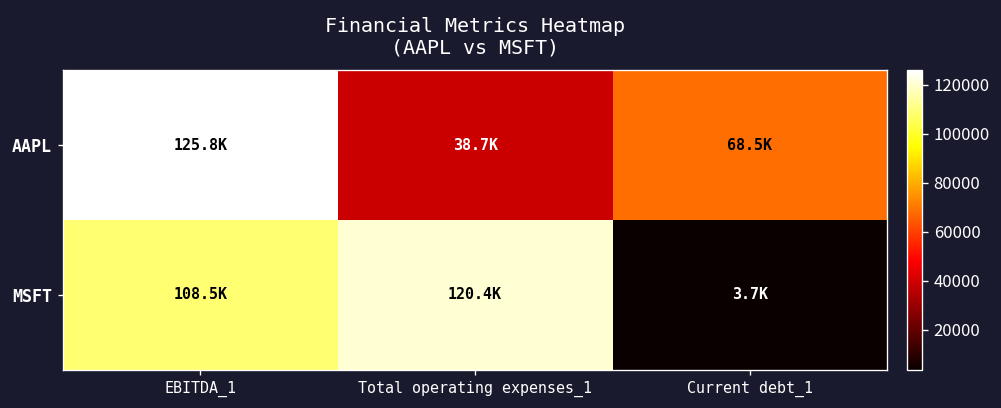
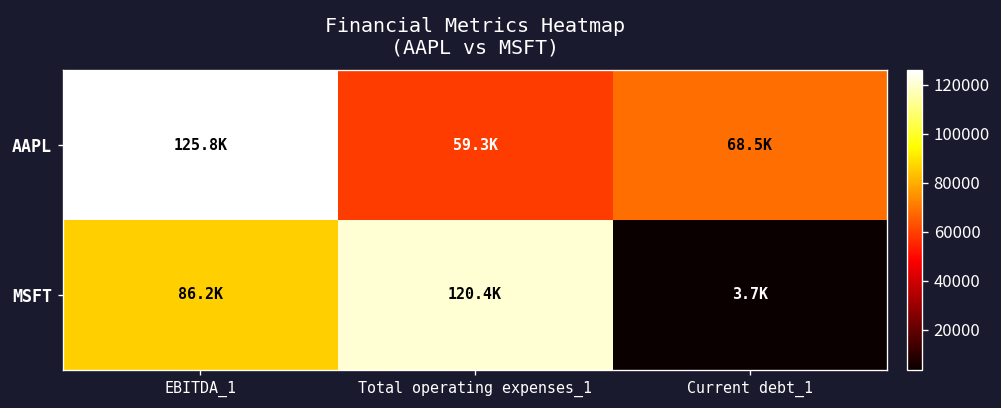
  {
    "AAPL": {
      "EBITDA_1": "125.8K",
-     "Total operating expenses_1": "38.7K",
+     "Total operating expenses_1": "59.3K",
      "Current debt_1": "68.5K"
    },
    "MSFT": {
-     "EBITDA_1": "108.5K",
+     "EBITDA_1": "86.2K",
      "Total operating expenses_1": "120.4K",
      "Current debt_1": "3.7K"
    }
  }
